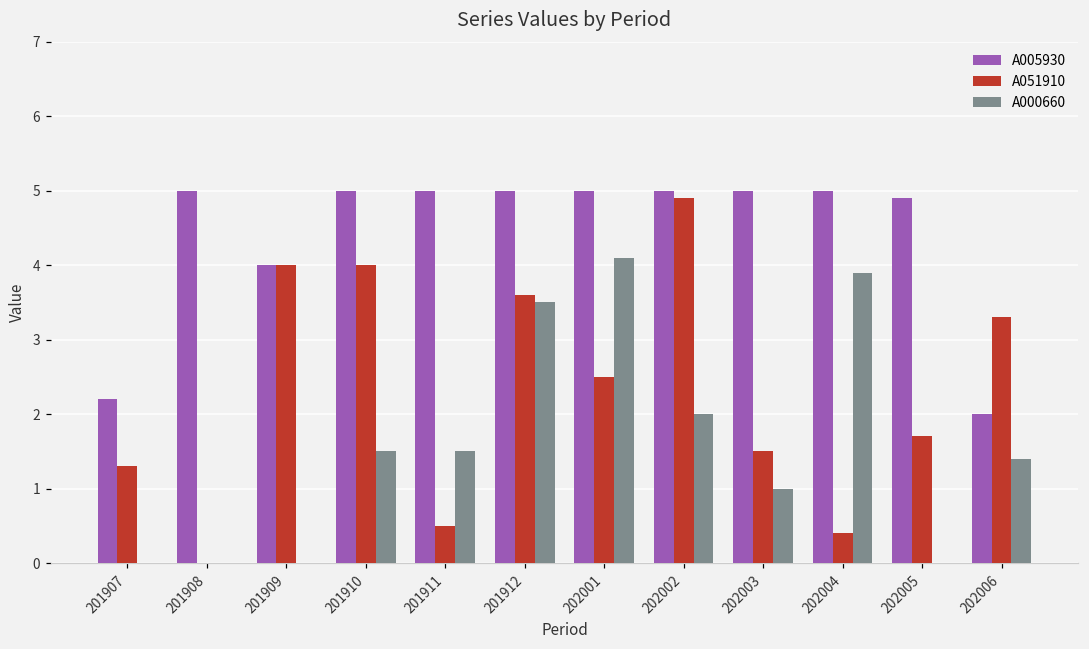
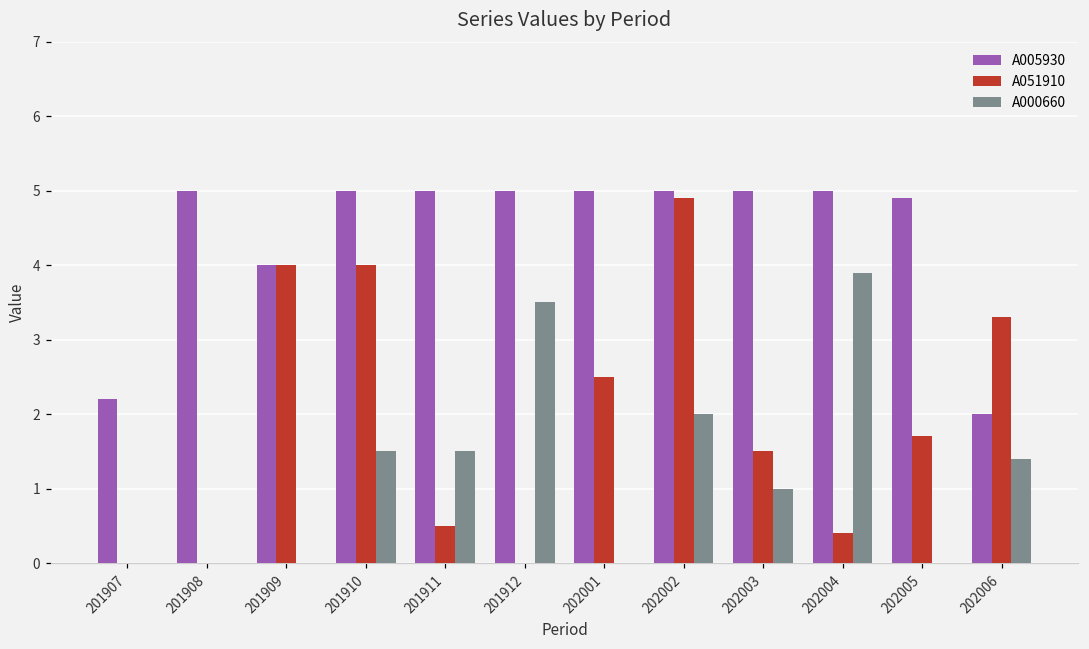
  {
    "A005930": {
      "201907": 2.2,
      "201908": 5.0,
      "201909": 4.0,
      "201910": 5.0,
      "201911": 5.0,
      "201912": 5.0,
      "202001": 5.0,
      "202002": 5.0,
      "202003": 5.0,
      "202004": 5.0,
      "202005": 4.9,
      "202006": 2.0
    },
    "A051910": {
-     "201907": 1.3,
+     "201907": 0.0,
      "201908": 0.0,
      "201909": 4.0,
      "201910": 4.0,
      "201911": 0.5,
-     "201912": 3.6,
+     "201912": 0.0,
      "202001": 2.5,
      "202002": 4.9,
      "202003": 1.5,
      "202004": 0.4,
      "202005": 1.7,
      "202006": 3.3
    },
    "A000660": {
      "201907": 0.0,
      "201908": 0.0,
      "201909": 0.0,
      "201910": 1.5,
      "201911": 1.5,
      "201912": 3.5,
-     "202001": 4.1,
+     "202001": 0.0,
      "202002": 2.0,
      "202003": 1.0,
      "202004": 3.9,
      "202005": 0.0,
      "202006": 1.4
    }
  }
